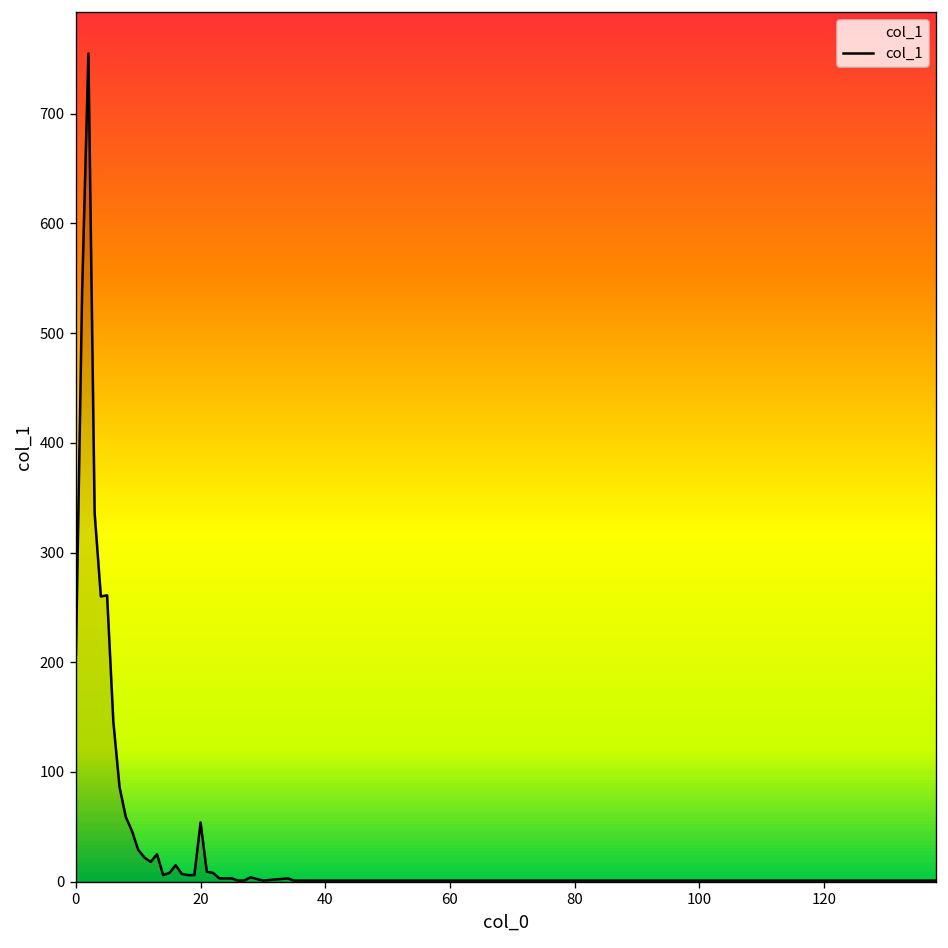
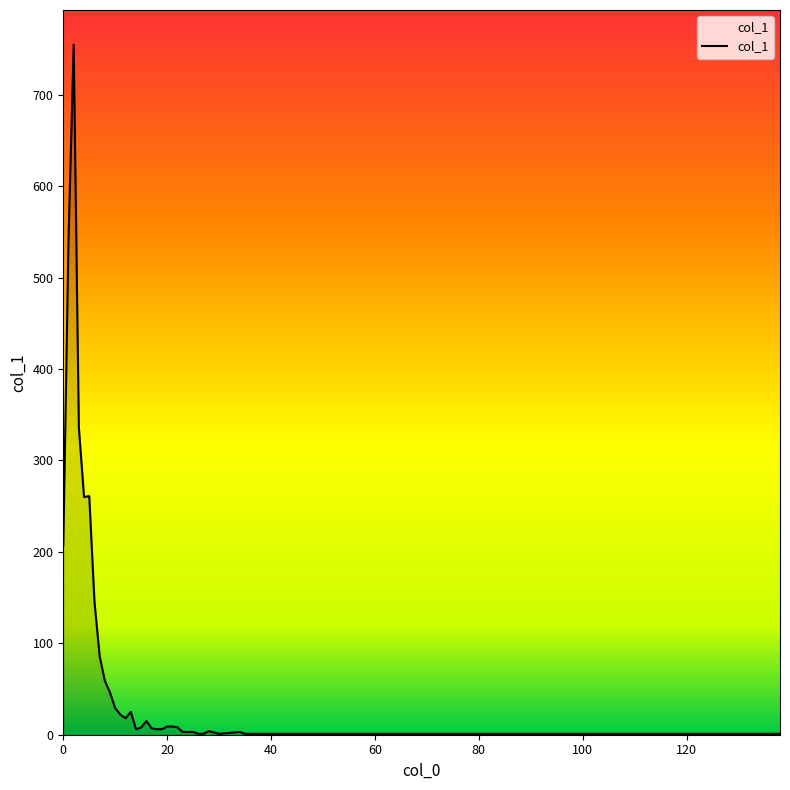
  {
    "0": 210,
-   "20": 50,
+   "20": 10,
    "40": 0,
    "60": 0
  }
